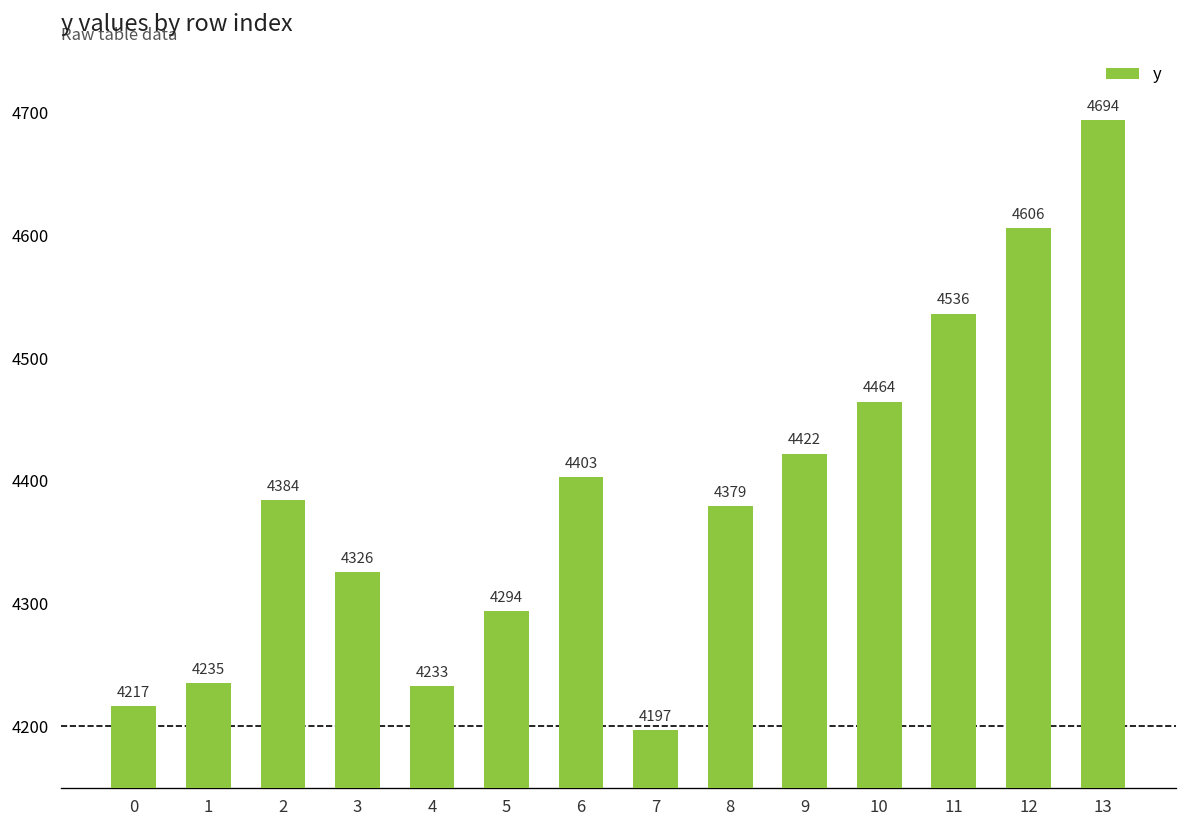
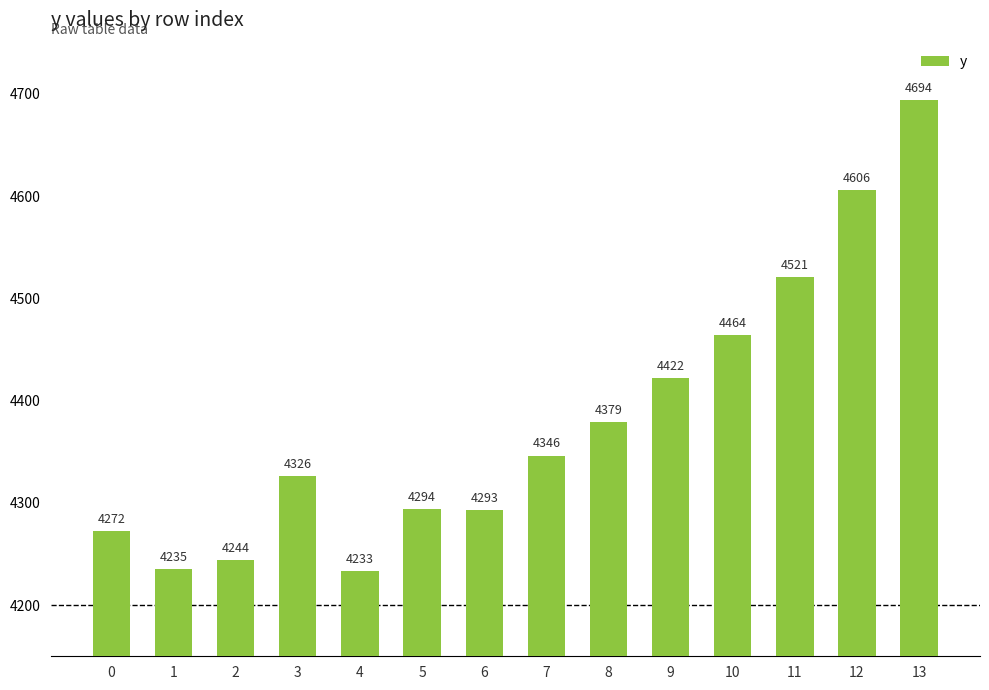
  {
-   "0": 4217,
+   "0": 4272,
    "1": 4235,
-   "2": 4384,
+   "2": 4244,
    "3": 4326,
    "4": 4233,
    "5": 4294,
-   "6": 4403,
-   "7": 4197,
+   "6": 4293,
+   "7": 4346,
    "8": 4379,
    "9": 4422,
    "10": 4464,
-   "11": 4536,
+   "11": 4521,
    "12": 4606,
    "13": 4694
  }
